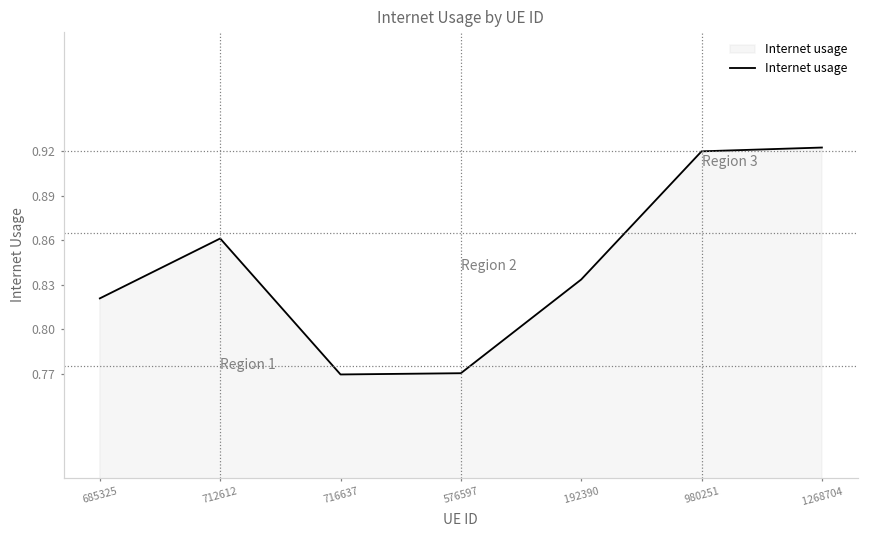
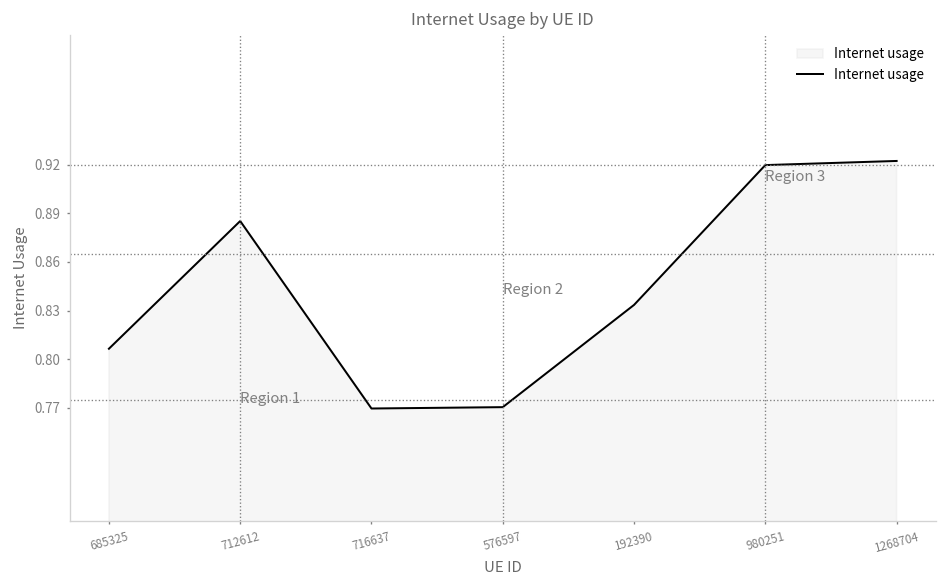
  {
-   "685325": 0.821,
-   "712612": 0.861,
+   "685325": 0.806,
+   "712612": 0.885,
    "716637": 0.770,
    "576597": 0.770,
    "192390": 0.833,
    "1268704": 0.922
  }
